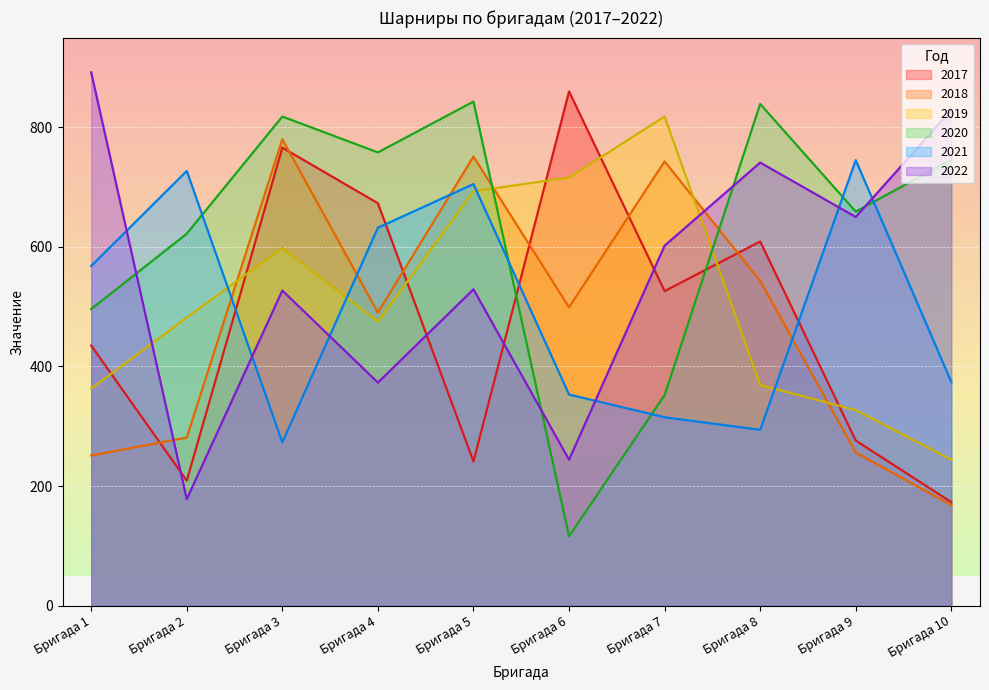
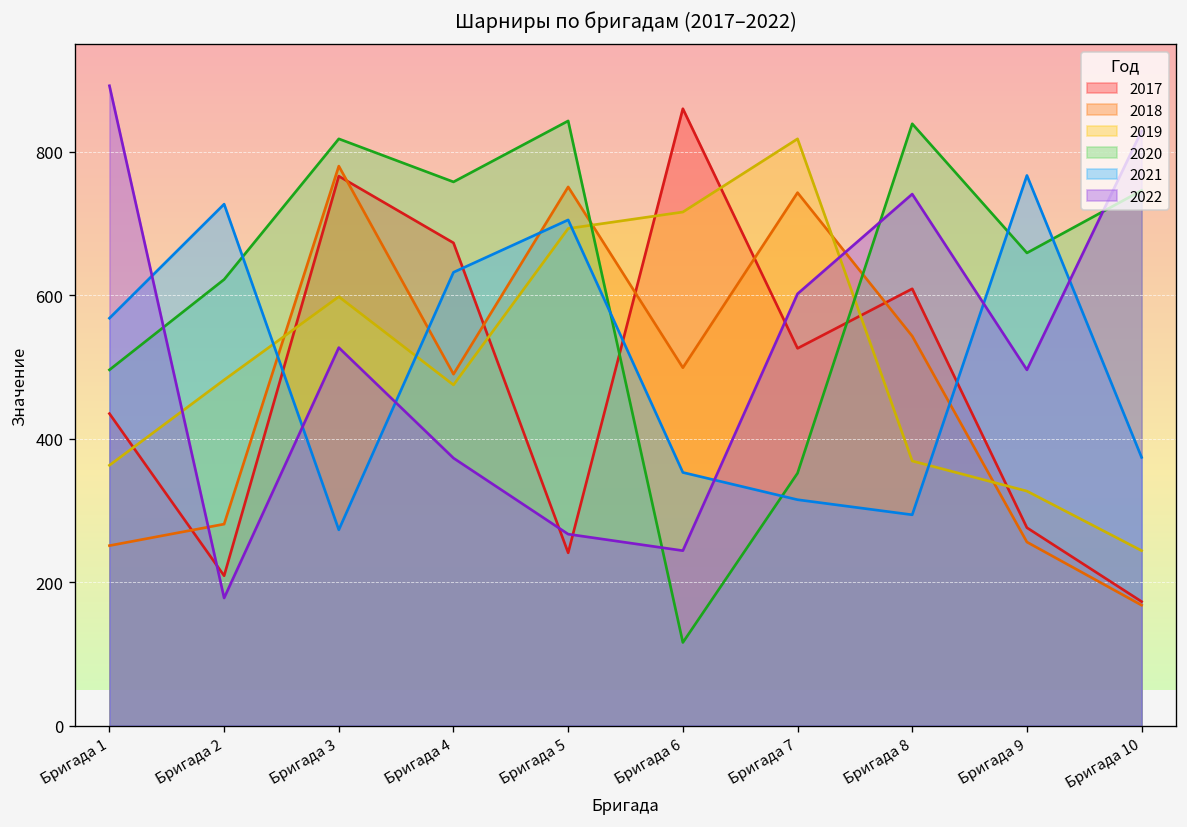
  {
    "2020": {
      "Бригада 1": 500,
      "Бригада 2": 620,
      "Бригада 3": 820,
      "Бригада 4": 760,
      "Бригада 5": 840,
      "Бригада 6": 120,
      "Бригада 7": 350,
      "Бригада 8": 840,
      "Бригада 9": 660
    },
    "2021": {
      "Бригада 1": 570,
      "Бригада 2": 730,
      "Бригада 3": 270,
      "Бригада 4": 630,
      "Бригада 5": 710,
      "Бригада 6": 350,
      "Бригада 7": 320,
      "Бригада 8": 290,
-     "Бригада 9": 750,
+     "Бригада 9": 770,
      "Бригада 10": 370
    },
    "2022": {
      "Бригада 1": 890,
      "Бригада 2": 180,
      "Бригада 3": 530,
      "Бригада 4": 370,
-     "Бригада 5": 530,
+     "Бригада 5": 270,
      "Бригада 6": 240,
      "Бригада 7": 600,
      "Бригада 8": 740,
-     "Бригада 9": 650
+     "Бригада 9": 500
    }
  }
